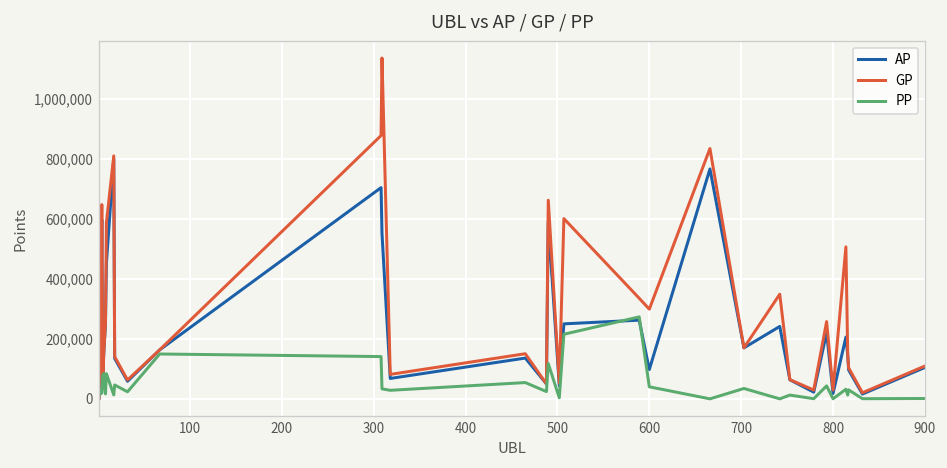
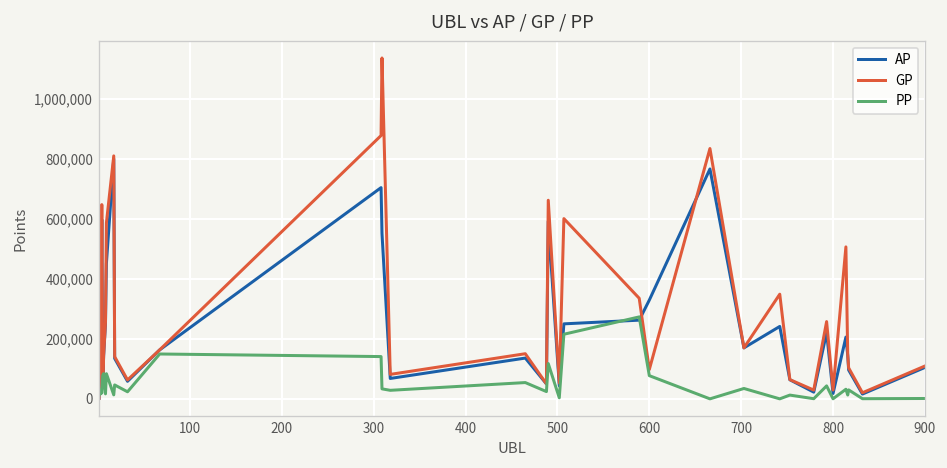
  {
    "AP": {
-     "600": "100,000",
+     "600": "330,000",
      "800": "20,000"
    },
    "GP": {
-     "600": "300,000",
+     "600": "100,000",
      "800": "30,000"
    },
    "PP": {
-     "600": "40,000",
+     "600": "80,000",
      "800": "0",
      "900": "0"
    }
  }
